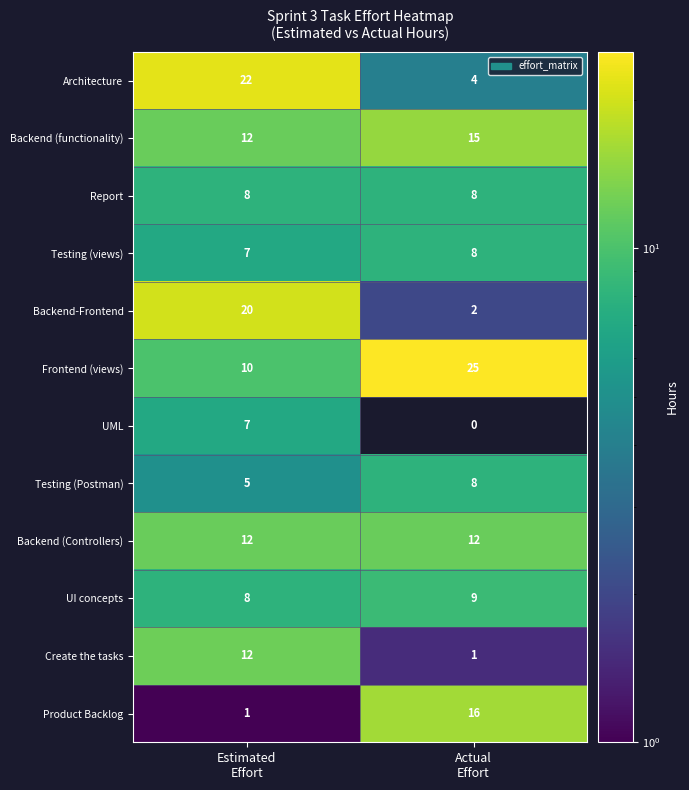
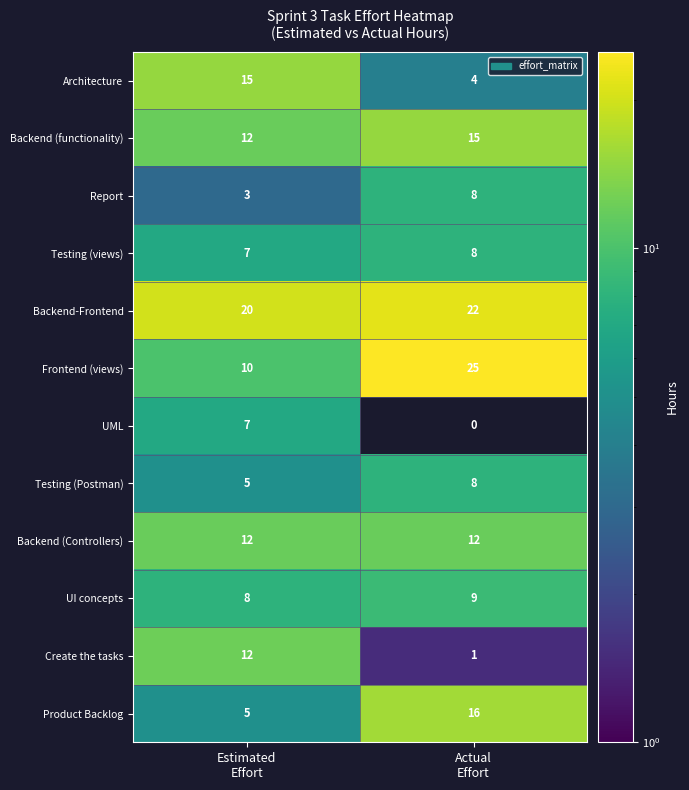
  {
    "Architecture": {
-     "Estimated Effort": 22,
+     "Estimated Effort": 15,
      "Actual Effort": 4
    },
    "Backend (functionality)": {
      "Estimated Effort": 12,
      "Actual Effort": 15
    },
    "Report": {
-     "Estimated Effort": 8,
+     "Estimated Effort": 3,
      "Actual Effort": 8
    },
    "Testing (views)": {
      "Estimated Effort": 7,
      "Actual Effort": 8
    },
    "Backend-Frontend": {
      "Estimated Effort": 20,
-     "Actual Effort": 2
+     "Actual Effort": 22
    },
    "Frontend (views)": {
      "Estimated Effort": 10,
      "Actual Effort": 25
    },
    "UML": {
      "Estimated Effort": 7,
      "Actual Effort": 0
    },
    "Testing (Postman)": {
      "Estimated Effort": 5,
      "Actual Effort": 8
    },
    "Backend (Controllers)": {
      "Estimated Effort": 12,
      "Actual Effort": 12
    },
    "UI concepts": {
      "Estimated Effort": 8,
      "Actual Effort": 9
    },
    "Create the tasks": {
      "Estimated Effort": 12,
      "Actual Effort": 1
    },
    "Product Backlog": {
-     "Estimated Effort": 1,
+     "Estimated Effort": 5,
      "Actual Effort": 16
    }
  }
